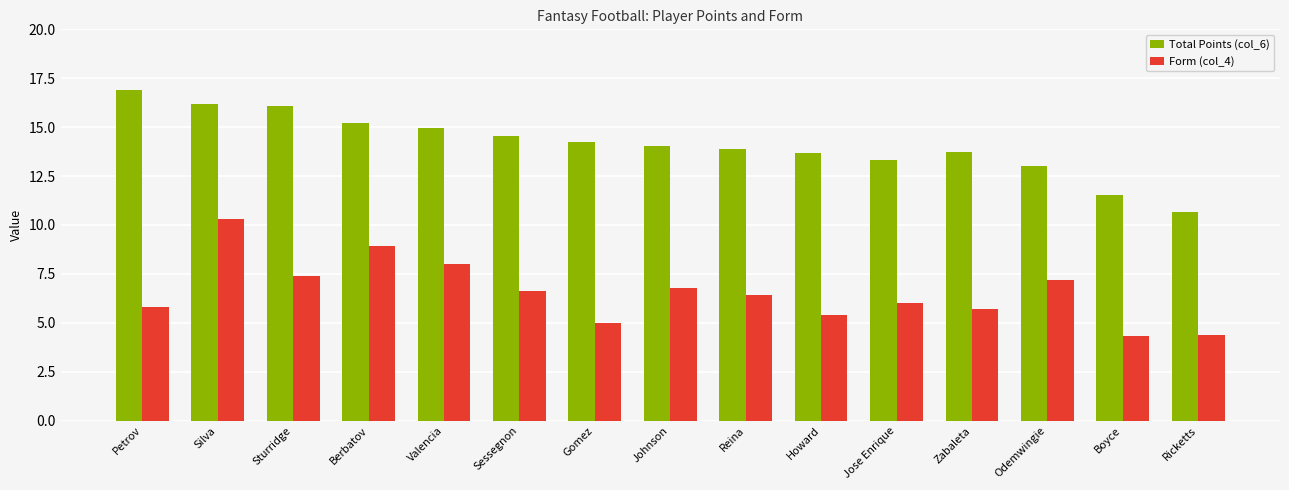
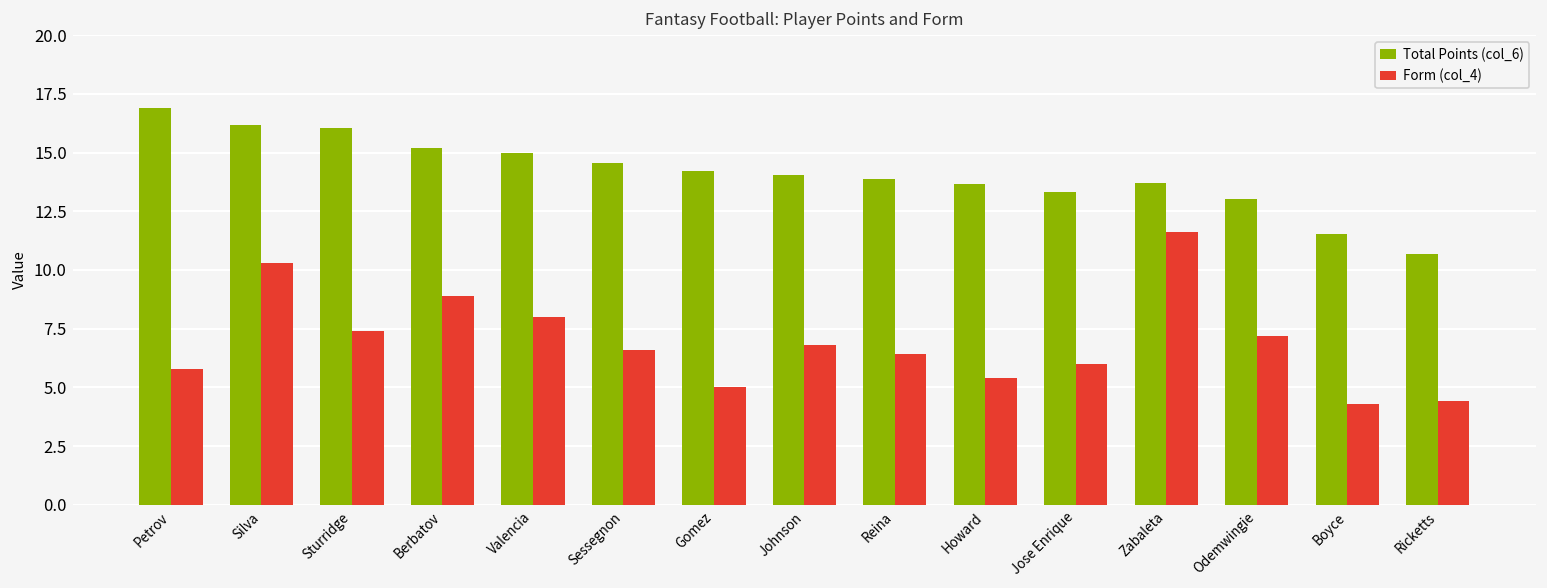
  {
    "Total Points (col_6)": {
      "Petrov": 16.9,
      "Silva": 16.2,
      "Sturridge": 16.1,
      "Berbatov": 15.2,
      "Valencia": 15.0,
      "Sessegnon": 14.5,
      "Gomez": 14.2,
      "Johnson": 14.1,
      "Reina": 13.9,
      "Howard": 13.7,
      "Jose Enrique": 13.3,
      "Zabaleta": 13.7,
      "Odemwingie": 13.0,
      "Boyce": 11.6,
      "Ricketts": 10.7
    },
    "Form (col_4)": {
      "Petrov": 5.8,
      "Silva": 10.3,
      "Sturridge": 7.4,
      "Berbatov": 8.9,
      "Valencia": 8.0,
      "Sessegnon": 6.6,
      "Gomez": 5.0,
      "Johnson": 6.8,
      "Reina": 6.4,
      "Howard": 5.4,
      "Jose Enrique": 6.0,
-     "Zabaleta": 5.7,
+     "Zabaleta": 11.6,
      "Odemwingie": 7.2,
      "Boyce": 4.3,
      "Ricketts": 4.4
    }
  }
